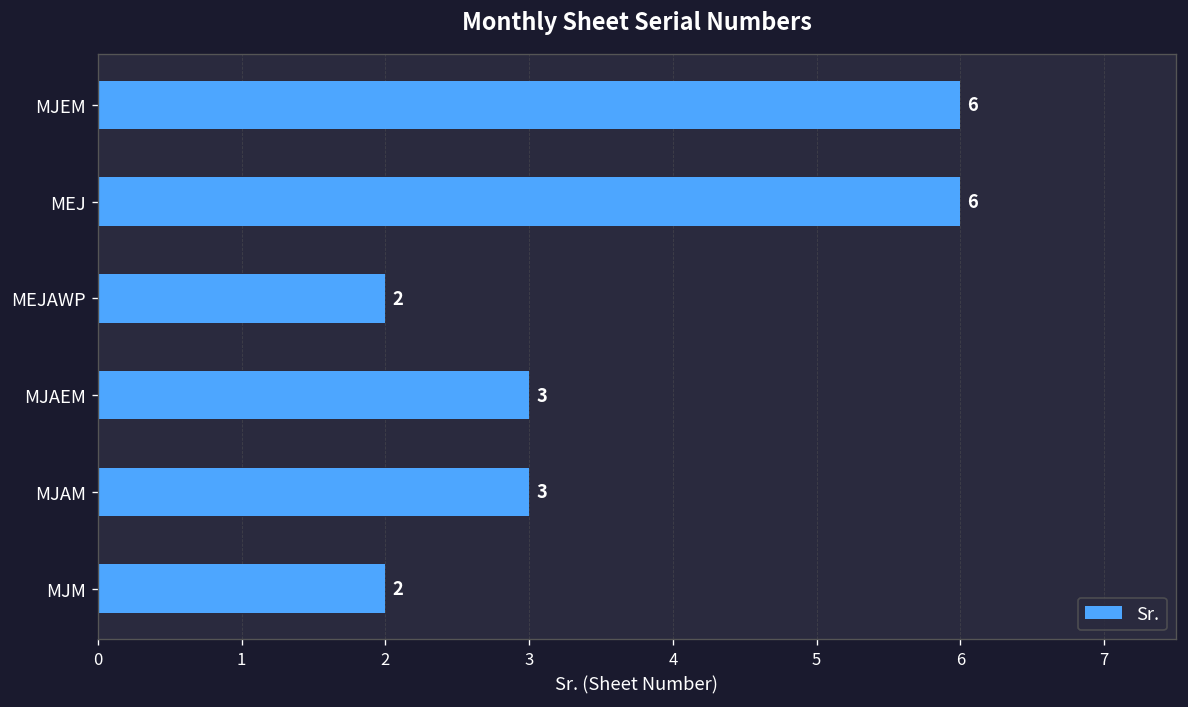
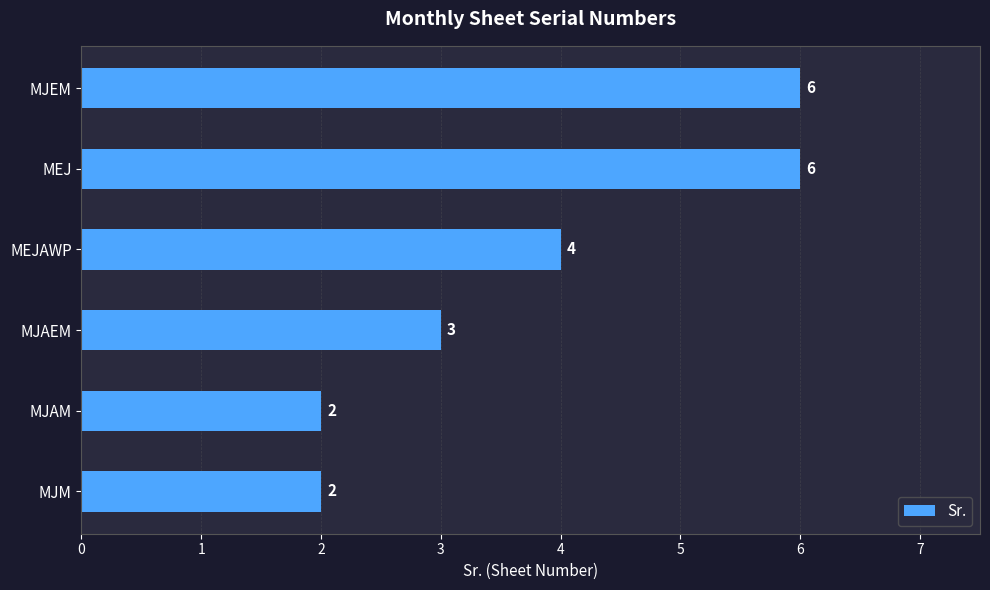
  {
    "MJEM": 6,
    "MEJ": 6,
-   "MEJAWP": 2,
+   "MEJAWP": 4,
    "MJAEM": 3,
-   "MJAM": 3,
+   "MJAM": 2,
    "MJM": 2
  }
